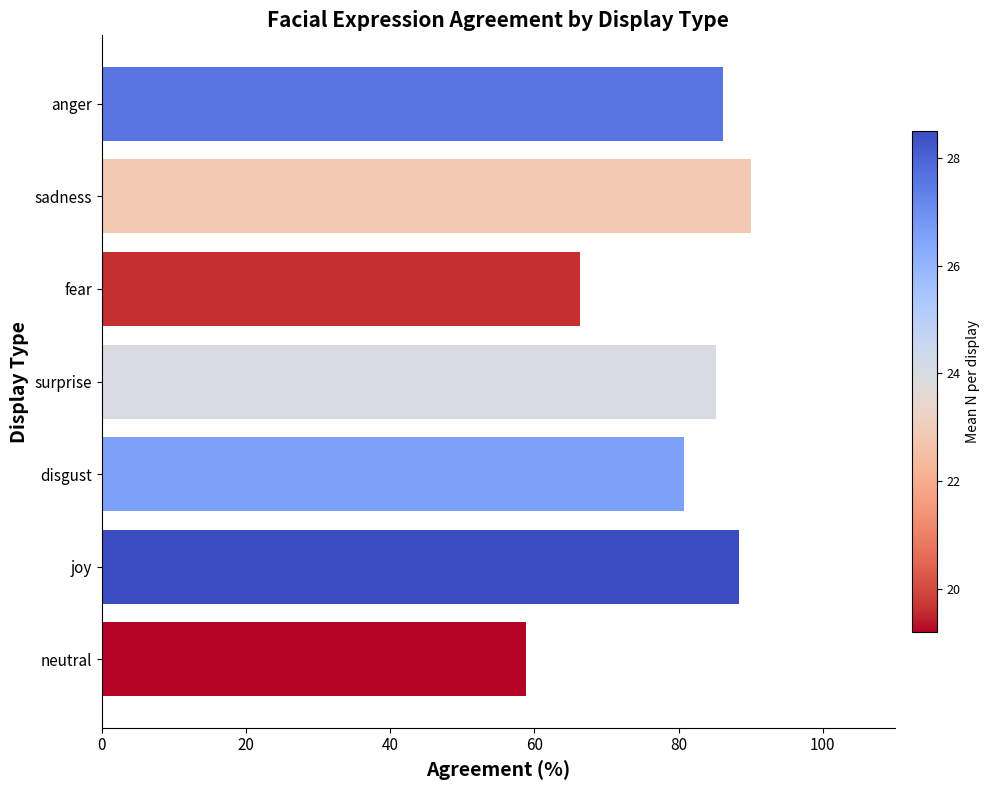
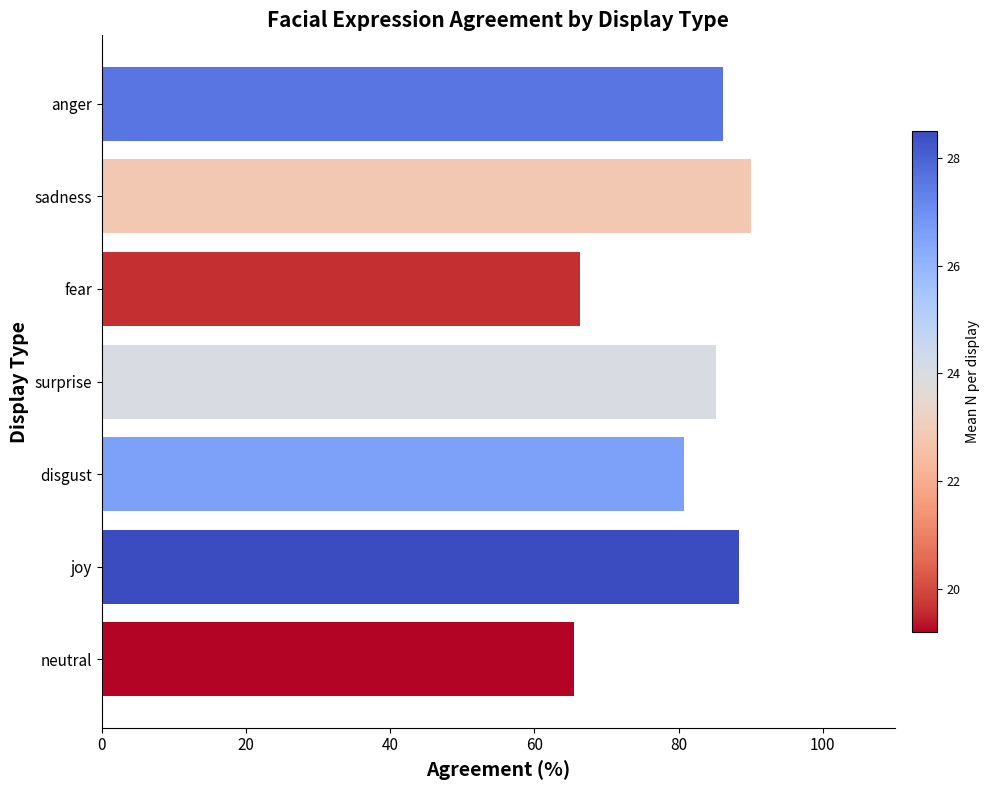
  {
    "anger": 86,
    "sadness": 90,
    "fear": 66,
    "surprise": 85,
    "disgust": 81,
    "joy": 88,
-   "neutral": 59
+   "neutral": 66
  }
